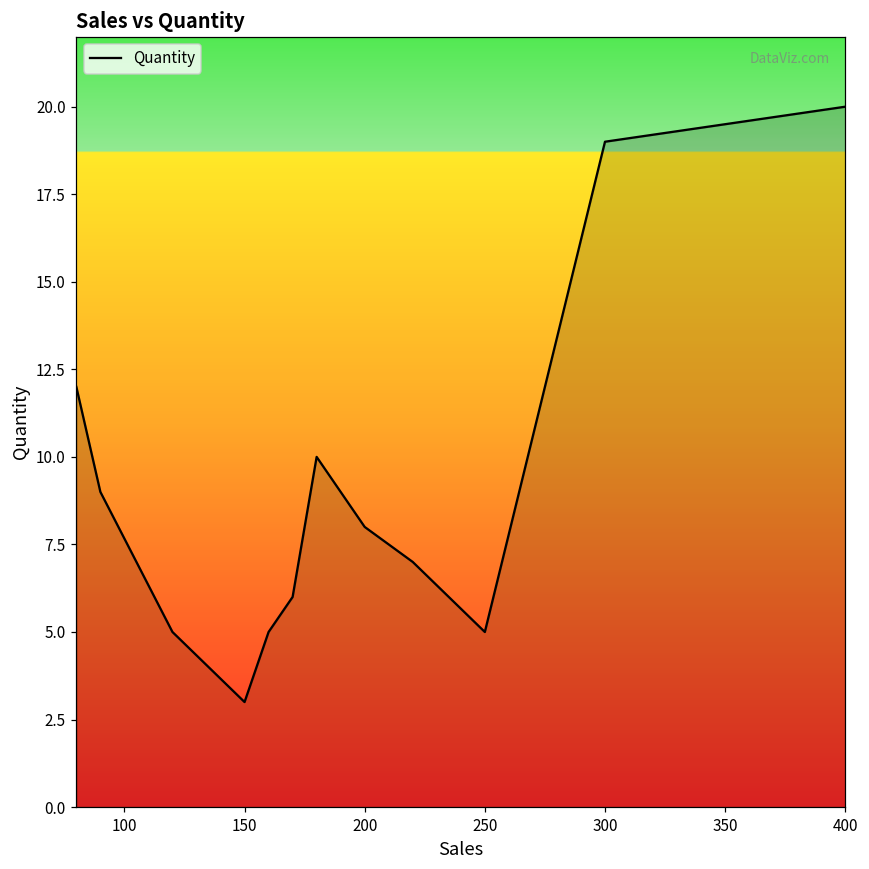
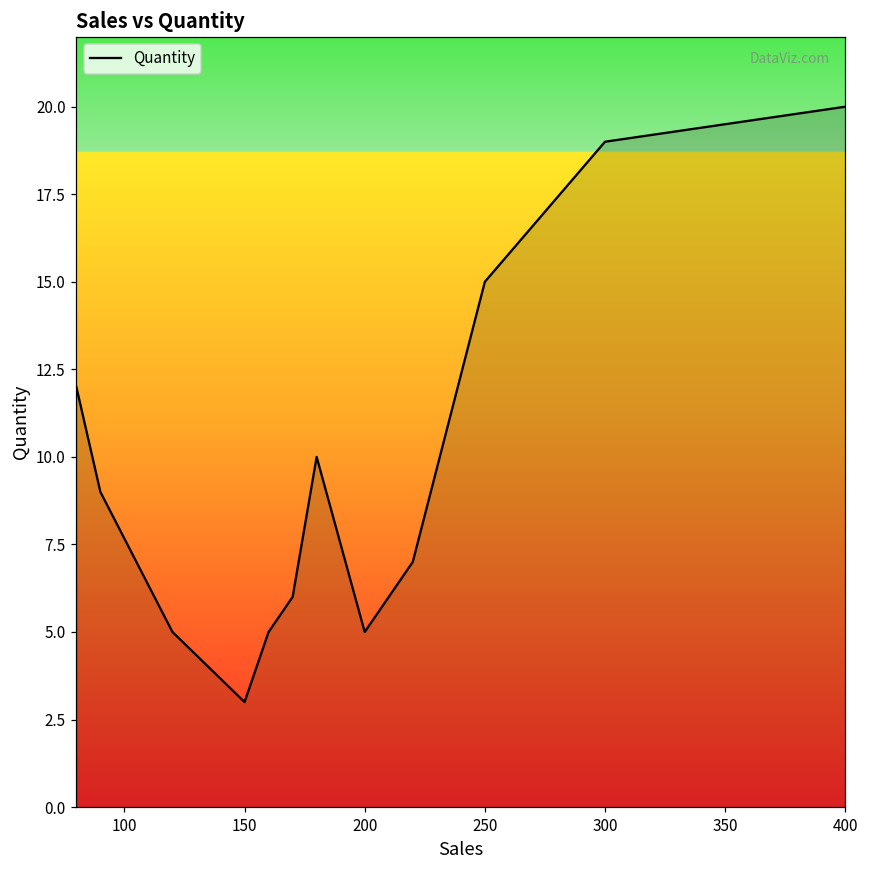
  {
    "150": 3,
-   "200": 8,
-   "250": 5,
+   "200": 5,
+   "250": 15,
    "300": 19,
    "400": 20
  }
